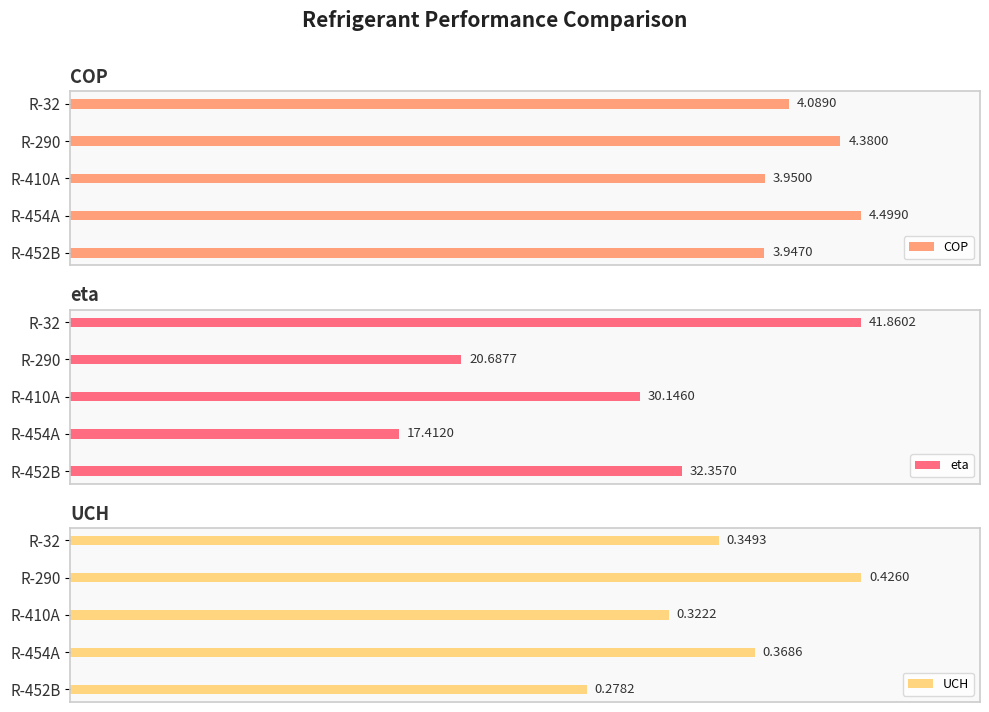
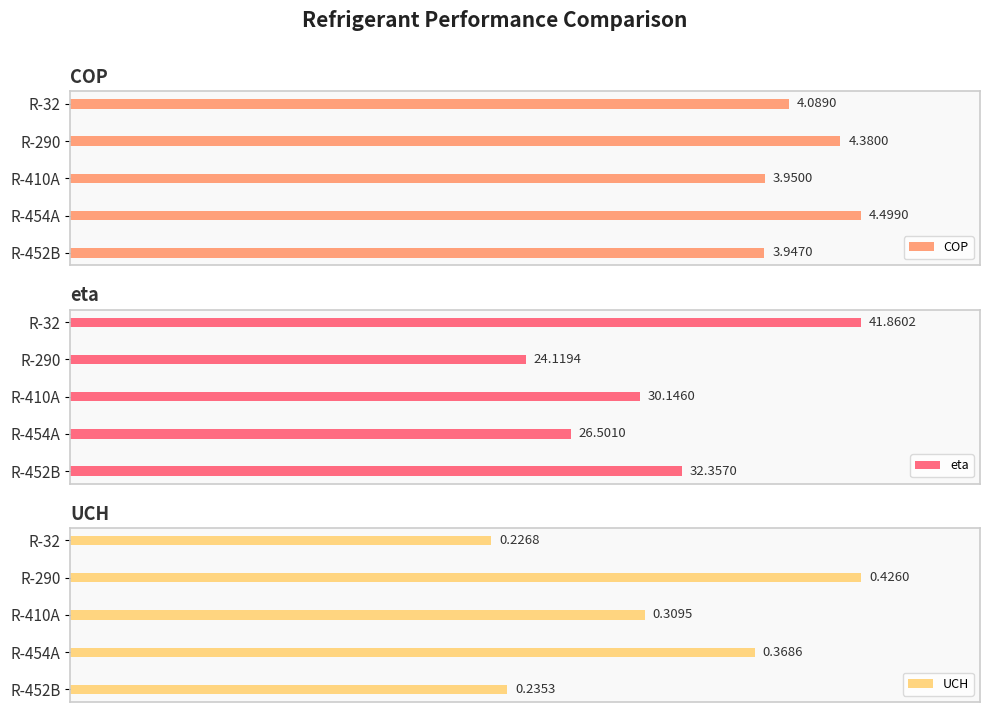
  {
    "COP": {
      "R-32": 4.0890,
      "R-290": 4.3800,
      "R-410A": 3.9500,
      "R-454A": 4.4990,
      "R-452B": 3.9470
    },
    "eta": {
      "R-32": 41.8602,
-     "R-290": 20.6877,
+     "R-290": 24.1194,
      "R-410A": 30.1460,
-     "R-454A": 17.4120,
+     "R-454A": 26.5010,
      "R-452B": 32.3570
    },
    "UCH": {
-     "R-32": 0.3493,
+     "R-32": 0.2268,
      "R-290": 0.4260,
-     "R-410A": 0.3222,
+     "R-410A": 0.3095,
      "R-454A": 0.3686,
-     "R-452B": 0.2782
+     "R-452B": 0.2353
    }
  }
